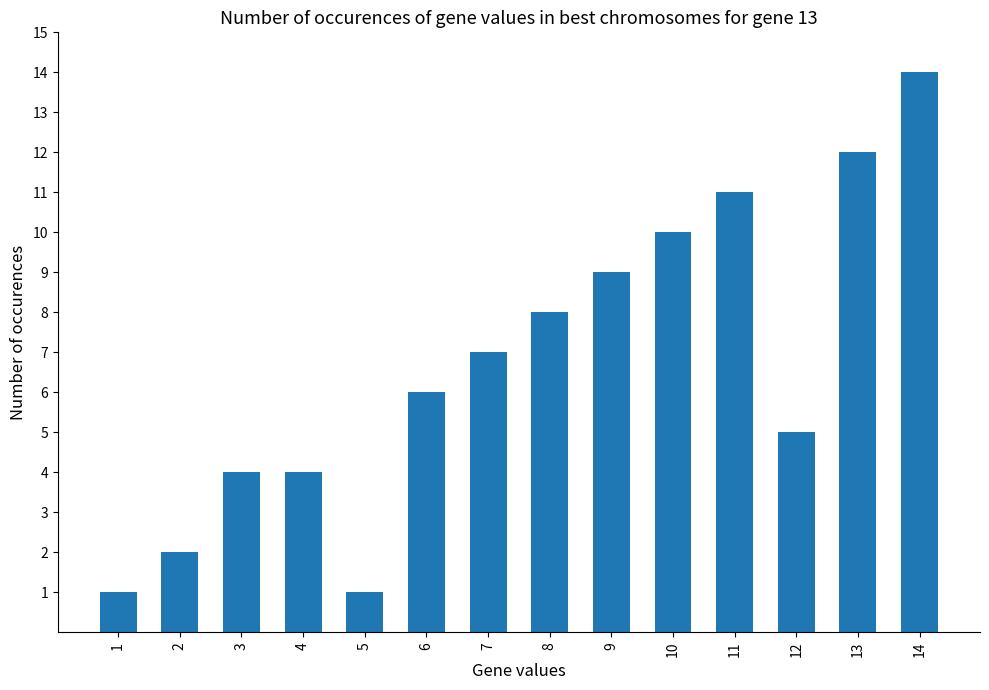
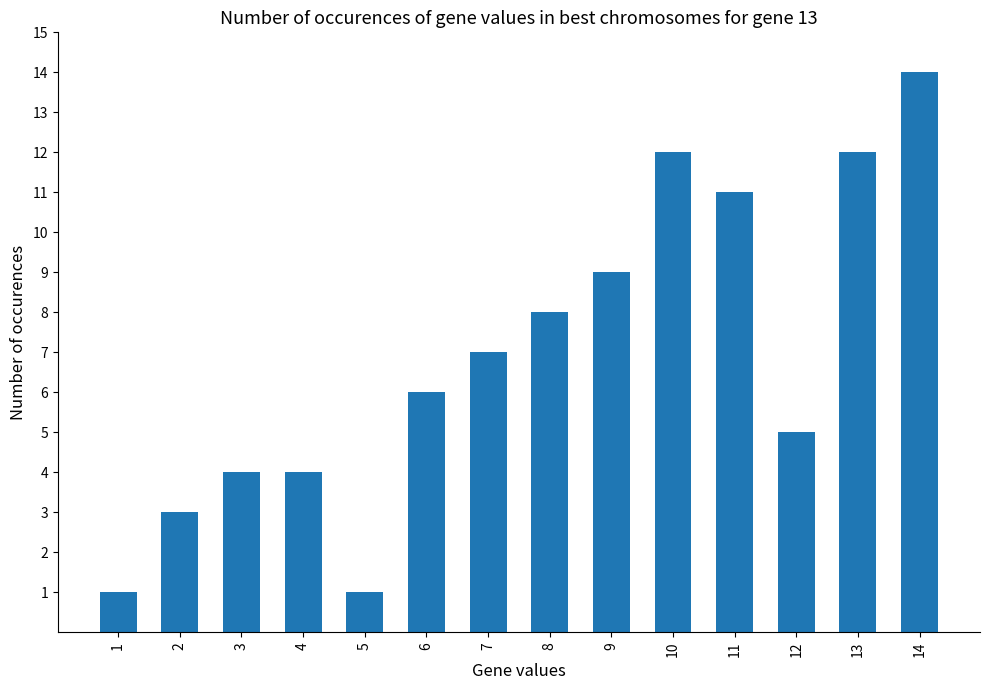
  {
    "1": 1,
-   "2": 2,
+   "2": 3,
    "3": 4,
    "4": 4,
    "5": 1,
    "6": 6,
    "7": 7,
    "8": 8,
    "9": 9,
-   "10": 10,
+   "10": 12,
    "11": 11,
    "12": 5,
    "13": 12,
    "14": 14
  }
